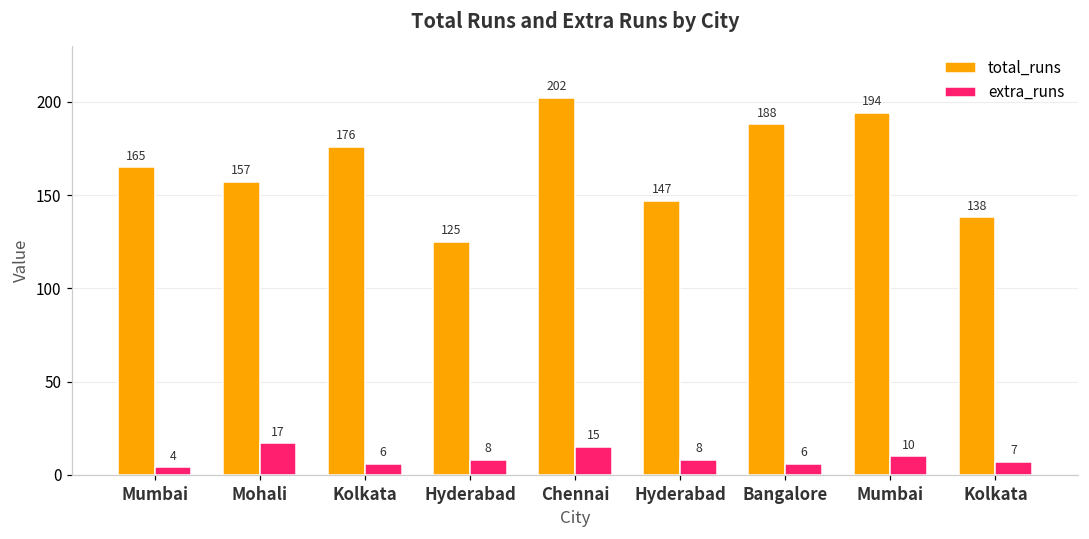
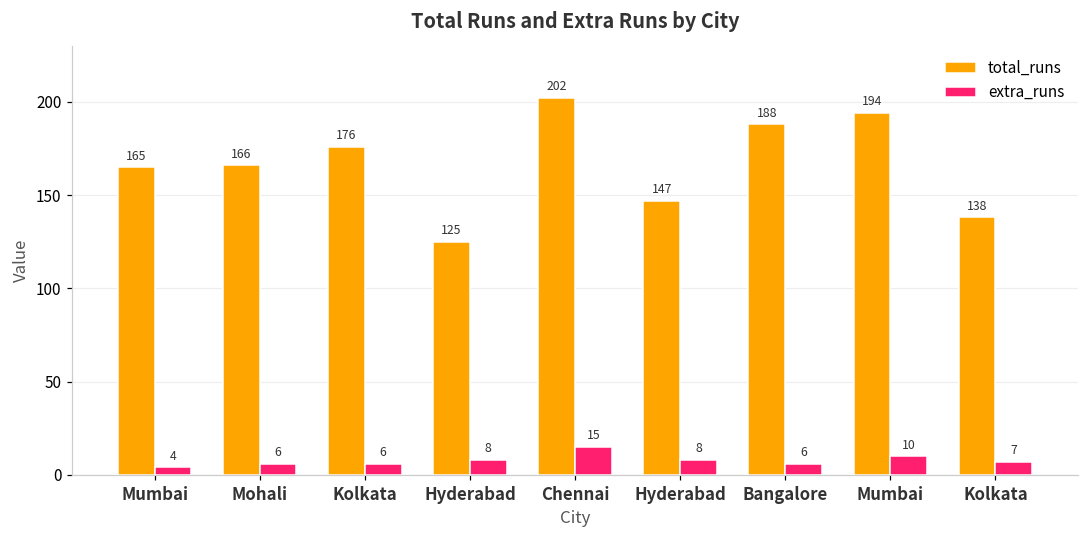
  {
    "total_runs": {
-     "Mohali": 157,
+     "Mohali": 166,
      "Chennai": 202,
      "Bangalore": 188
    },
    "extra_runs": {
-     "Mohali": 17,
+     "Mohali": 6,
      "Chennai": 15,
      "Bangalore": 6
    }
  }
